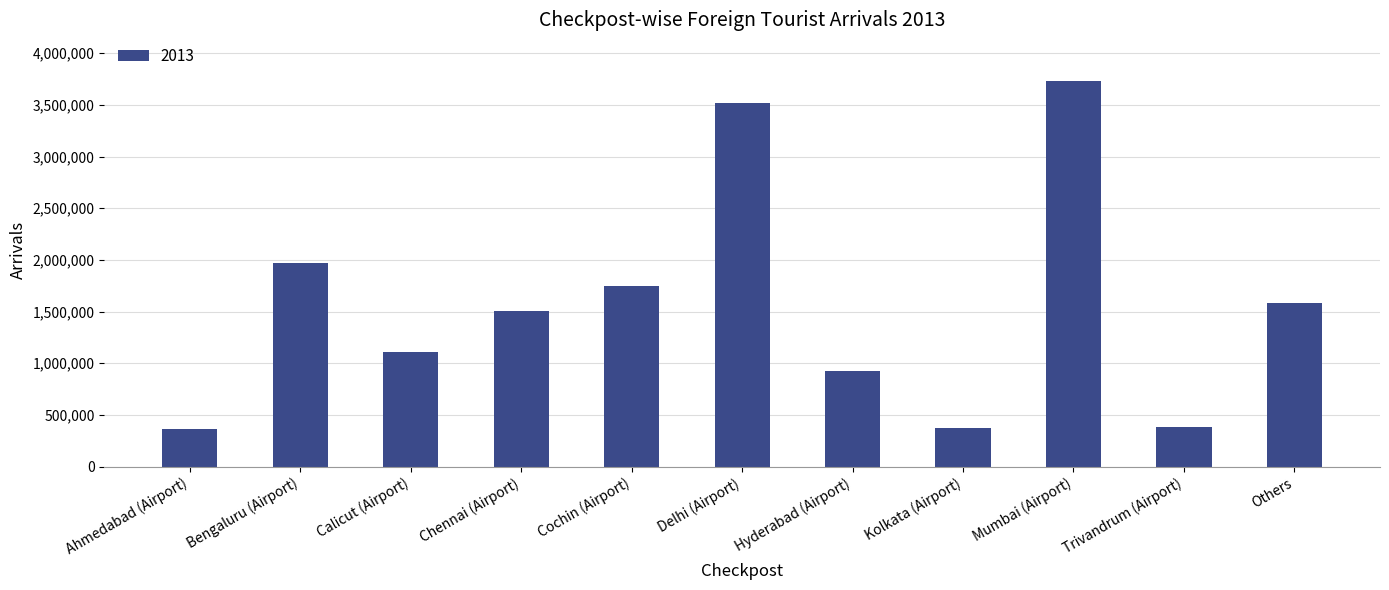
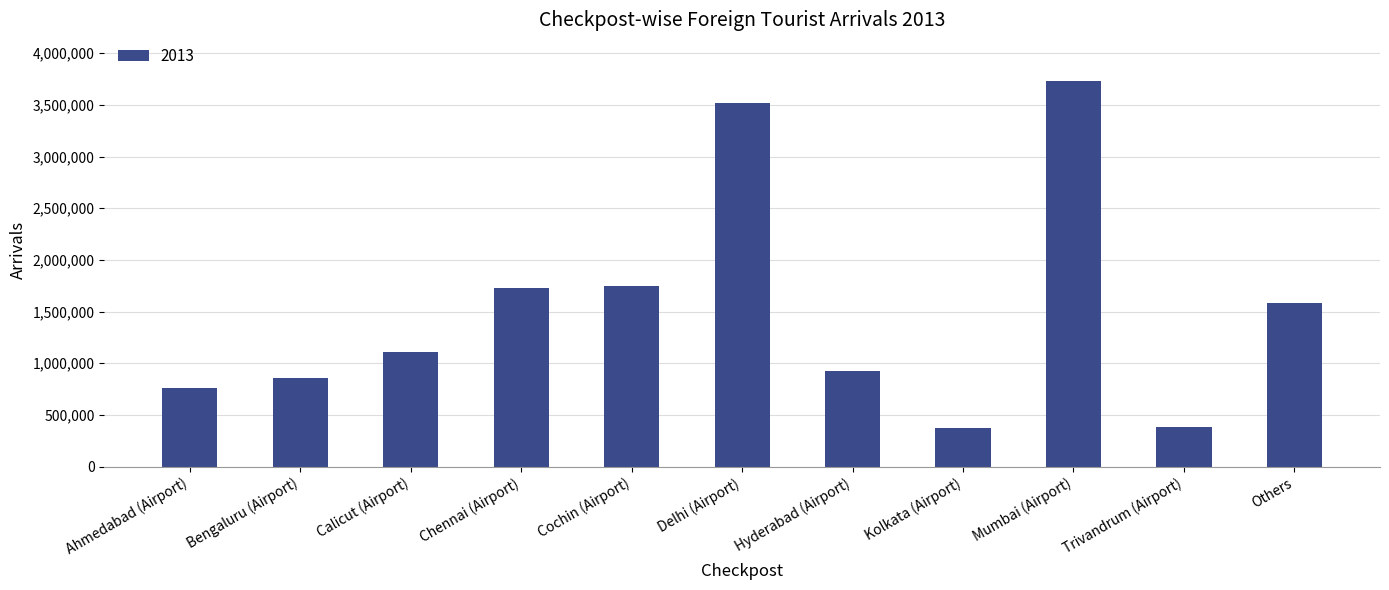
  {
-   "Ahmedabad (Airport)": "370,000",
-   "Bengaluru (Airport)": "1,970,000",
+   "Ahmedabad (Airport)": "760,000",
+   "Bengaluru (Airport)": "850,000",
    "Calicut (Airport)": "1,110,000",
-   "Chennai (Airport)": "1,510,000",
+   "Chennai (Airport)": "1,730,000",
    "Cochin (Airport)": "1,750,000",
    "Delhi (Airport)": "3,520,000",
    "Hyderabad (Airport)": "930,000",
    "Kolkata (Airport)": "370,000",
    "Mumbai (Airport)": "3,730,000",
    "Trivandrum (Airport)": "380,000",
    "Others": "1,580,000"
  }
